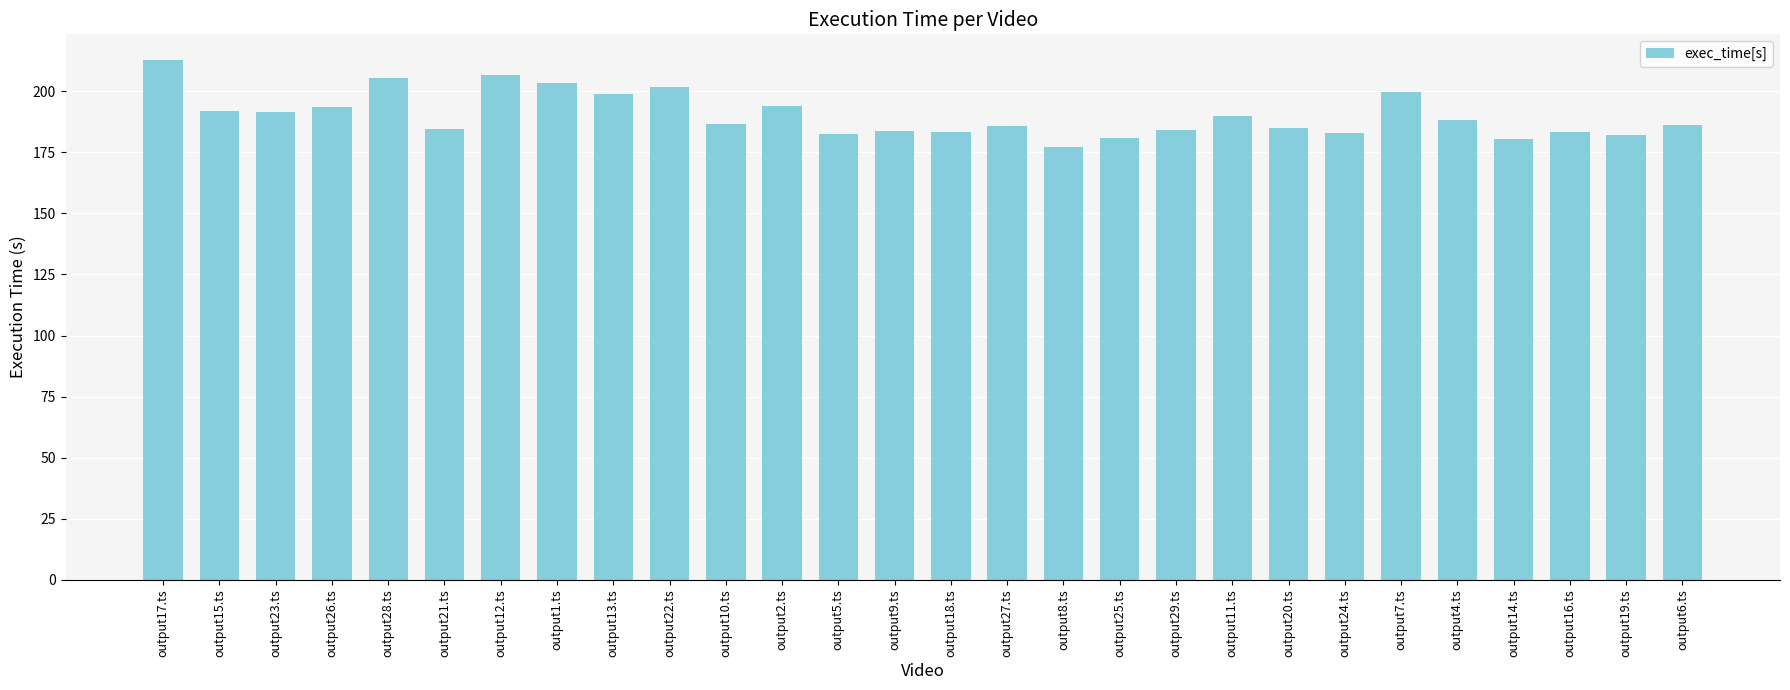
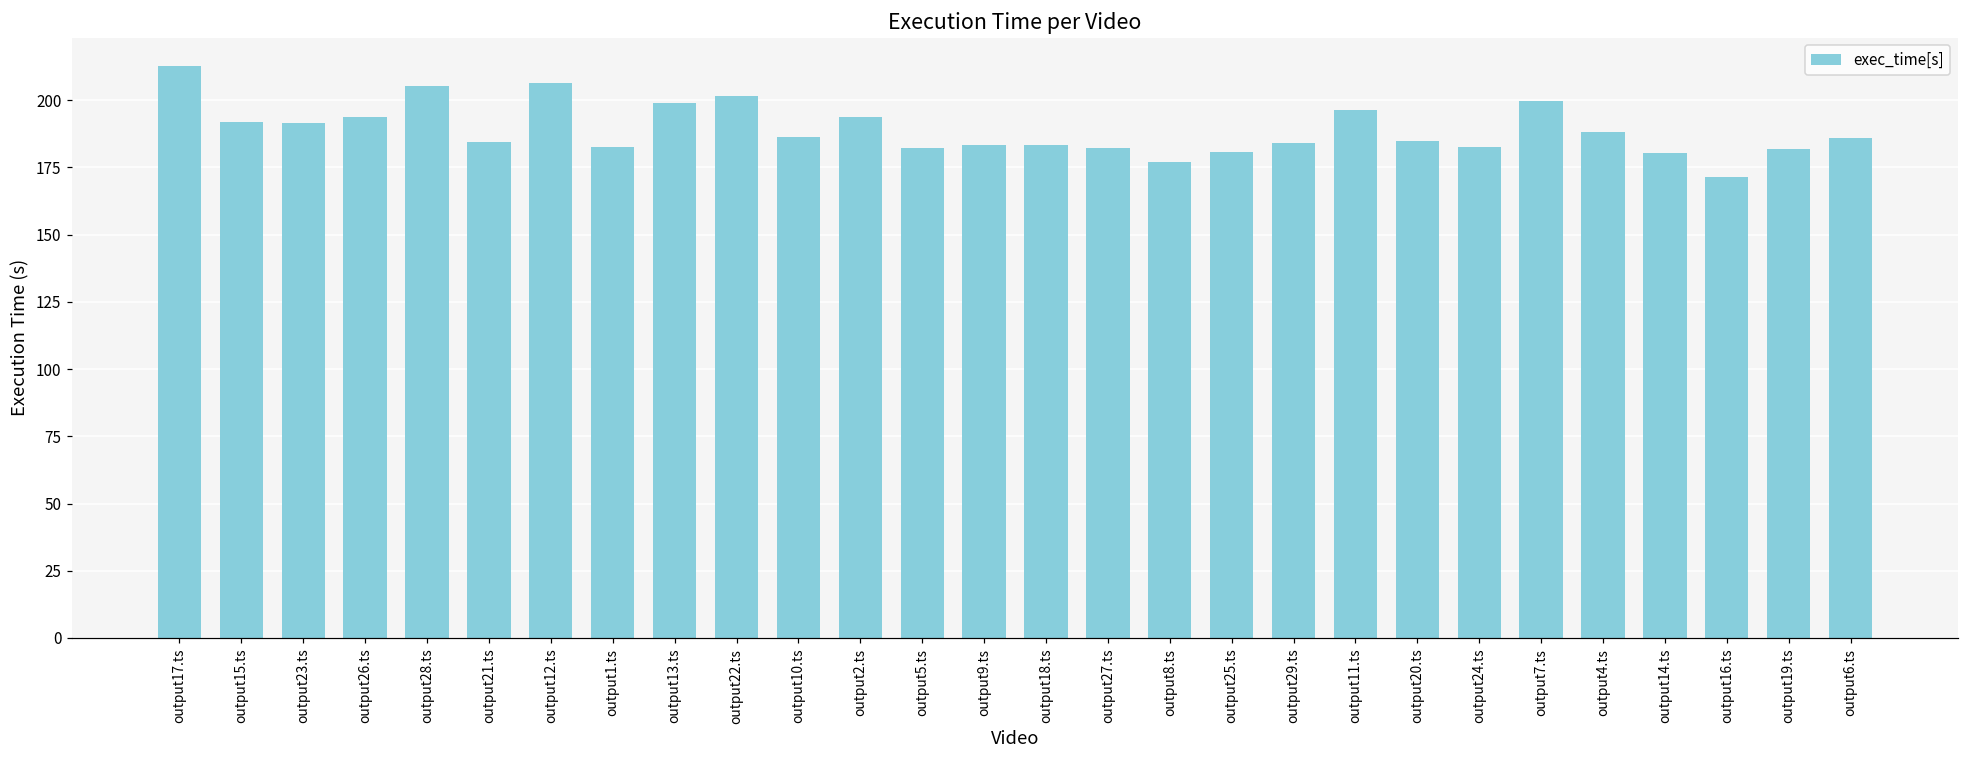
  {
    "output17.ts": 213,
    "output15.ts": 192,
    "output23.ts": 192,
    "output26.ts": 194,
    "output28.ts": 205,
    "output21.ts": 184,
    "output12.ts": 207,
-   "output1.ts": 203,
+   "output1.ts": 183,
    "output13.ts": 199,
    "output22.ts": 202,
    "output10.ts": 186,
    "output2.ts": 194,
    "output5.ts": 182,
    "output9.ts": 183,
    "output18.ts": 183,
-   "output27.ts": 186,
+   "output27.ts": 182,
    "output8.ts": 177,
    "output25.ts": 181,
    "output29.ts": 184,
-   "output11.ts": 190,
+   "output11.ts": 197,
    "output20.ts": 185,
    "output24.ts": 183,
    "output7.ts": 200,
    "output4.ts": 188,
    "output14.ts": 180,
-   "output16.ts": 183,
+   "output16.ts": 171,
    "output19.ts": 182,
    "output6.ts": 186
  }
